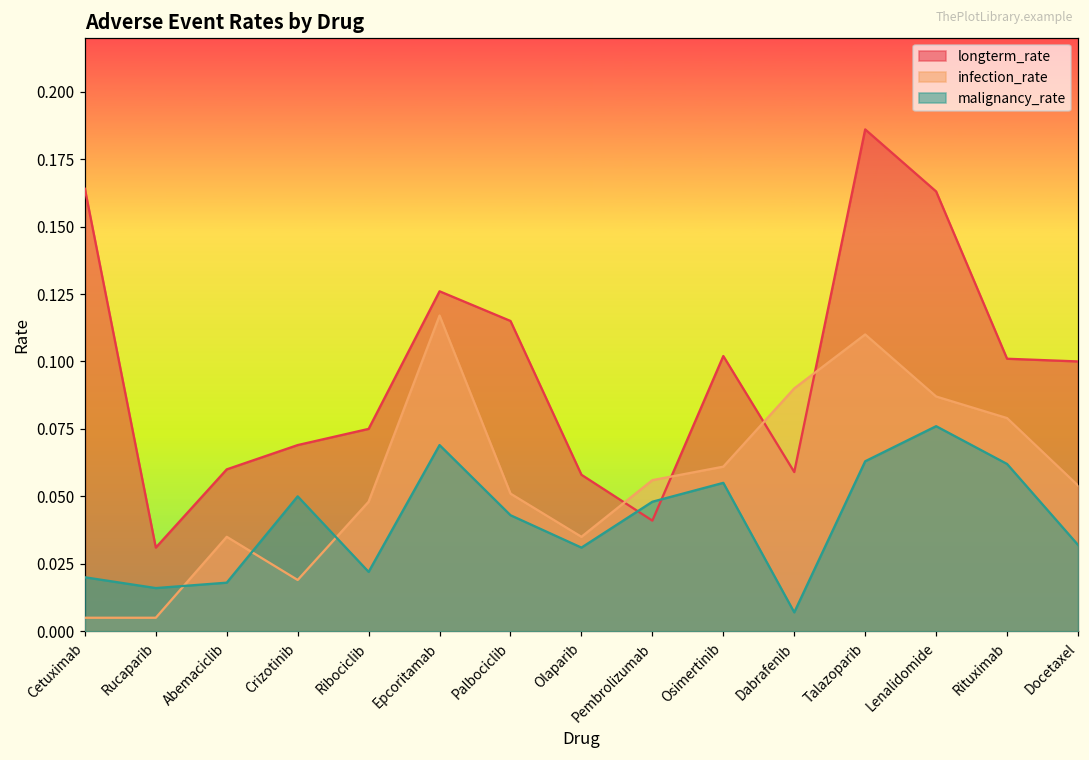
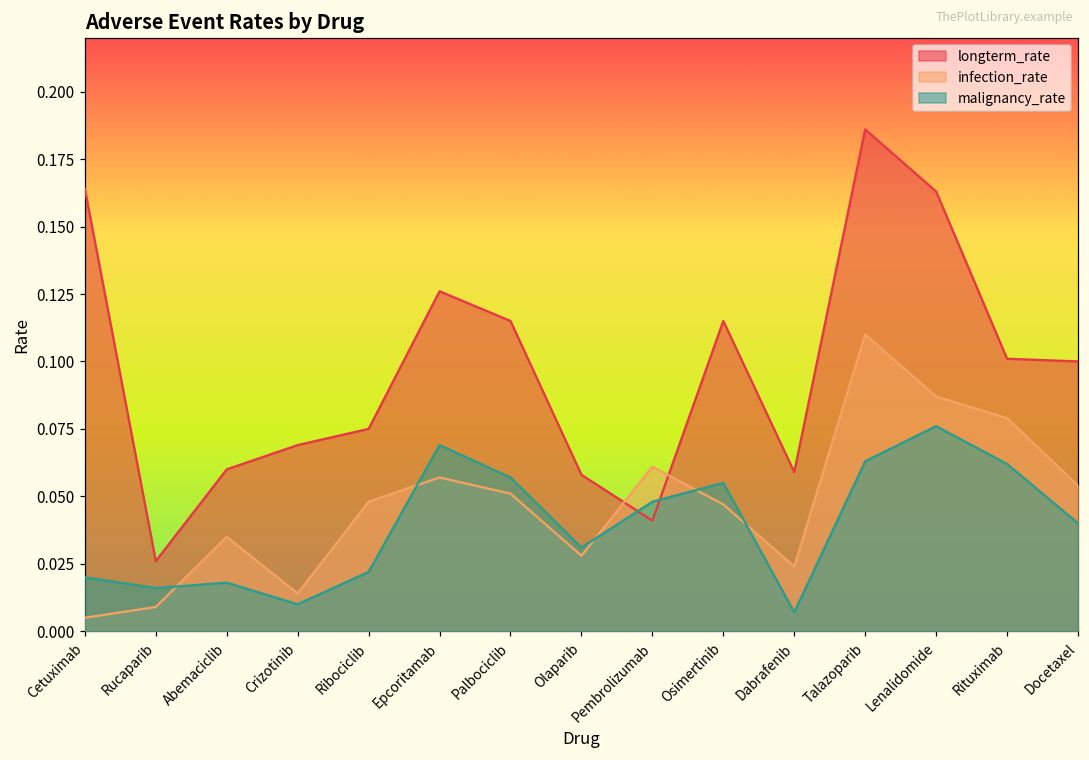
  {
    "longterm_rate": {
      "Cetuximab": 0.164,
-     "Rucaparib": 0.031,
+     "Rucaparib": 0.026,
      "Abemaciclib": 0.060,
      "Crizotinib": 0.069,
      "Ribociclib": 0.075,
      "Epcoritamab": 0.126,
      "Palbociclib": 0.115,
      "Olaparib": 0.058,
      "Pembrolizumab": 0.041,
-     "Osimertinib": 0.102,
+     "Osimertinib": 0.115,
      "Dabrafenib": 0.059,
      "Talazoparib": 0.186,
      "Lenalidomide": 0.163,
      "Rituximab": 0.101,
      "Docetaxel": 0.100
    },
    "infection_rate": {
      "Cetuximab": 0.005,
-     "Rucaparib": 0.005,
+     "Rucaparib": 0.009,
      "Abemaciclib": 0.035,
-     "Crizotinib": 0.019,
+     "Crizotinib": 0.014,
      "Ribociclib": 0.048,
-     "Epcoritamab": 0.117,
+     "Epcoritamab": 0.057,
      "Palbociclib": 0.051,
-     "Olaparib": 0.035,
-     "Pembrolizumab": 0.056,
-     "Osimertinib": 0.061,
-     "Dabrafenib": 0.090,
+     "Olaparib": 0.028,
+     "Pembrolizumab": 0.061,
+     "Osimertinib": 0.047,
+     "Dabrafenib": 0.024,
      "Talazoparib": 0.110,
      "Lenalidomide": 0.087,
      "Rituximab": 0.079,
      "Docetaxel": 0.054
    },
    "malignancy_rate": {
      "Cetuximab": 0.020,
      "Rucaparib": 0.016,
      "Abemaciclib": 0.018,
-     "Crizotinib": 0.05,
+     "Crizotinib": 0.01,
      "Ribociclib": 0.022,
      "Epcoritamab": 0.069,
-     "Palbociclib": 0.043,
+     "Palbociclib": 0.057,
      "Olaparib": 0.031,
      "Pembrolizumab": 0.048,
      "Osimertinib": 0.055,
      "Dabrafenib": 0.007,
      "Talazoparib": 0.063,
      "Lenalidomide": 0.076,
      "Rituximab": 0.062,
-     "Docetaxel": 0.032
+     "Docetaxel": 0.040
    }
  }
